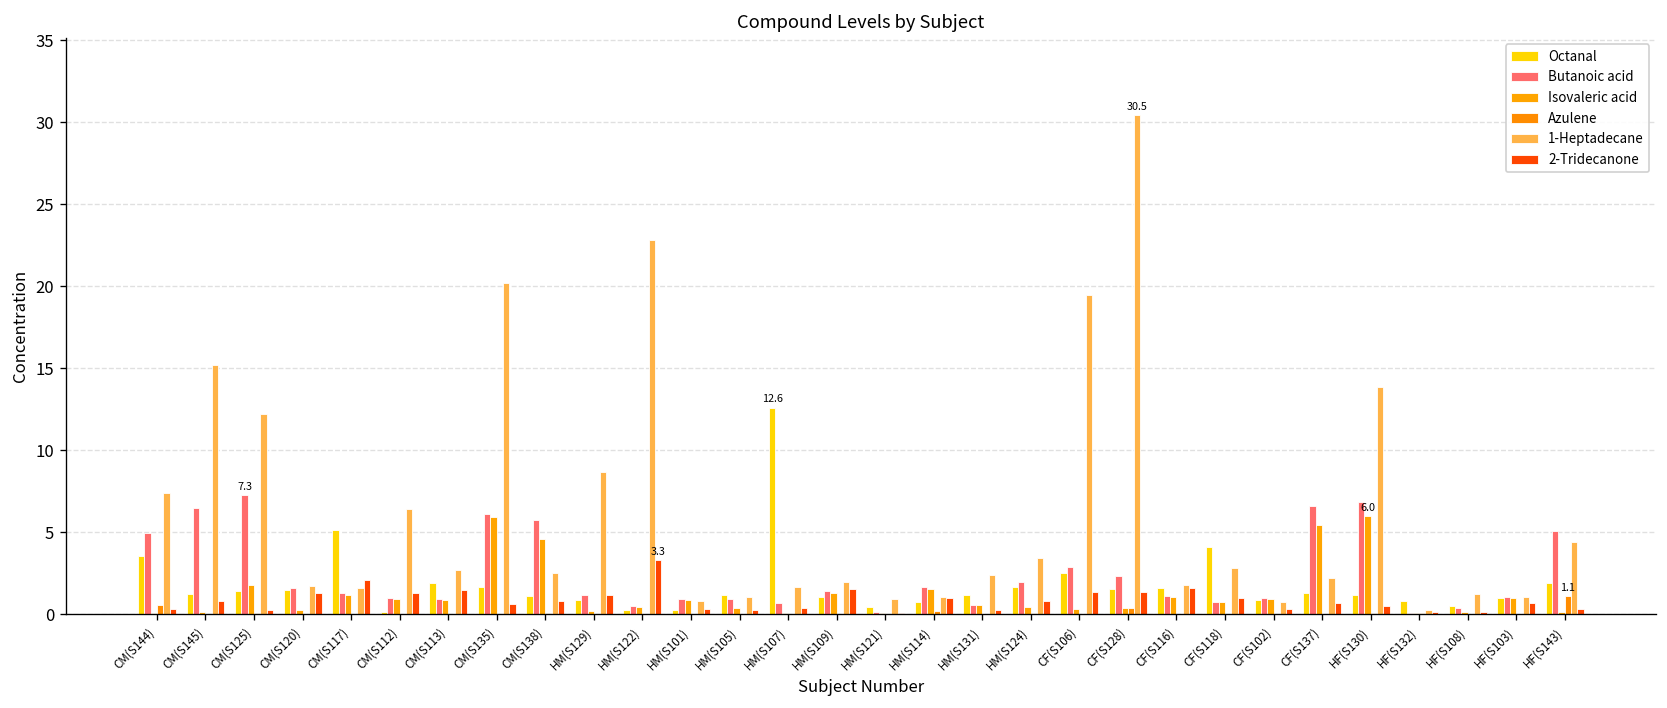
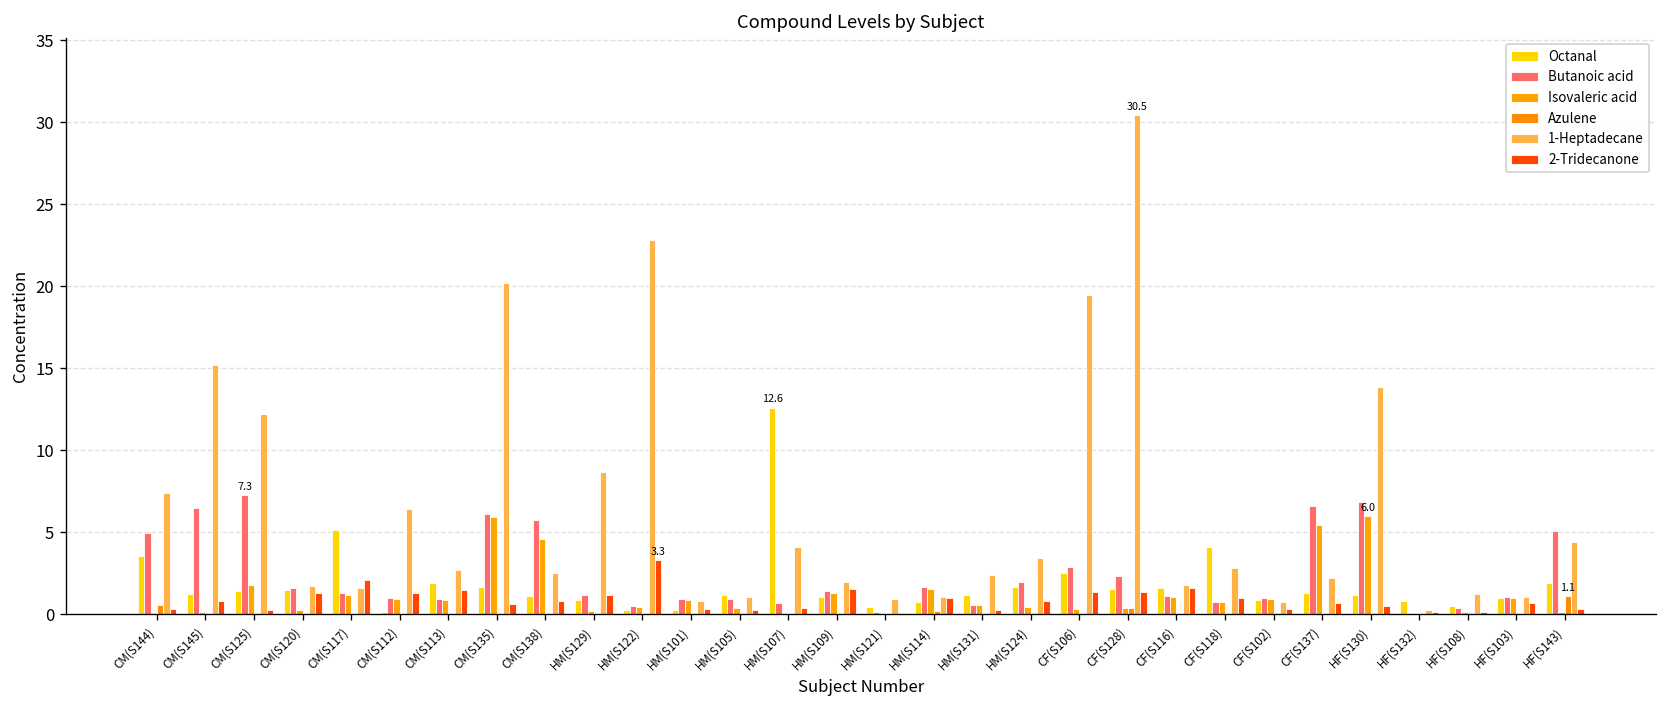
  {
    "Butanoic acid": {
      "CM(S125)": 7.3
    },
    "1-Heptadecane": {
      "CM(S144)": 7.4,
      "CM(S145)": 15.2,
      "CM(S125)": 12.2,
      "CM(S120)": 1.7,
      "CM(S117)": 1.6,
      "CM(S112)": 6.4,
      "CM(S113)": 2.7,
      "CM(S135)": 20.2,
      "CM(S138)": 2.5,
      "HM(S129)": 8.7,
      "HM(S122)": 22.9,
      "HM(S101)": 0.8,
      "HM(S105)": 1.1,
-     "HM(S107)": 1.7,
+     "HM(S107)": 4.1,
      "HM(S109)": 2.0,
      "HM(S121)": 0.9,
      "HM(S114)": 1.0,
      "HM(S131)": 2.4,
      "HM(S124)": 3.4,
      "CF(S106)": 19.5,
      "CF(S116)": 1.8,
      "CF(S118)": 2.8,
      "CF(S102)": 0.8,
      "CF(S137)": 2.2,
      "HF(S130)": 13.9,
      "HF(S132)": 0.3,
      "HF(S108)": 1.3,
      "HF(S103)": 1.0,
      "HF(S143)": 4.4
    },
    "2-Tridecanone": {
      "HM(S122)": 3.3
    }
  }
